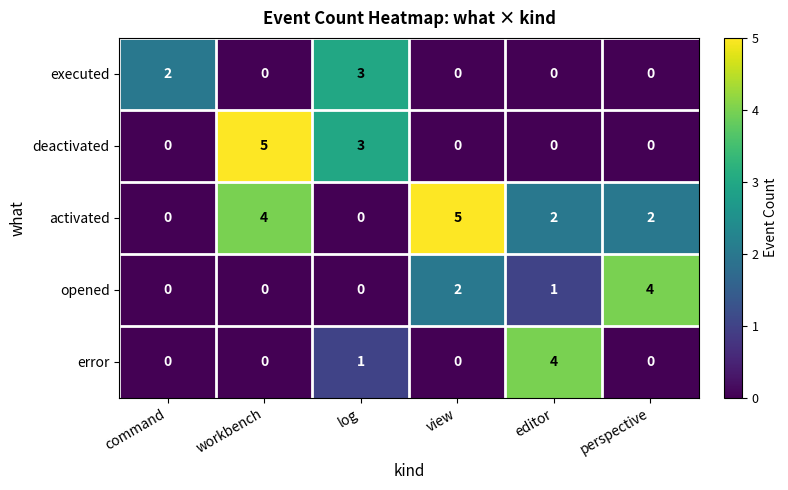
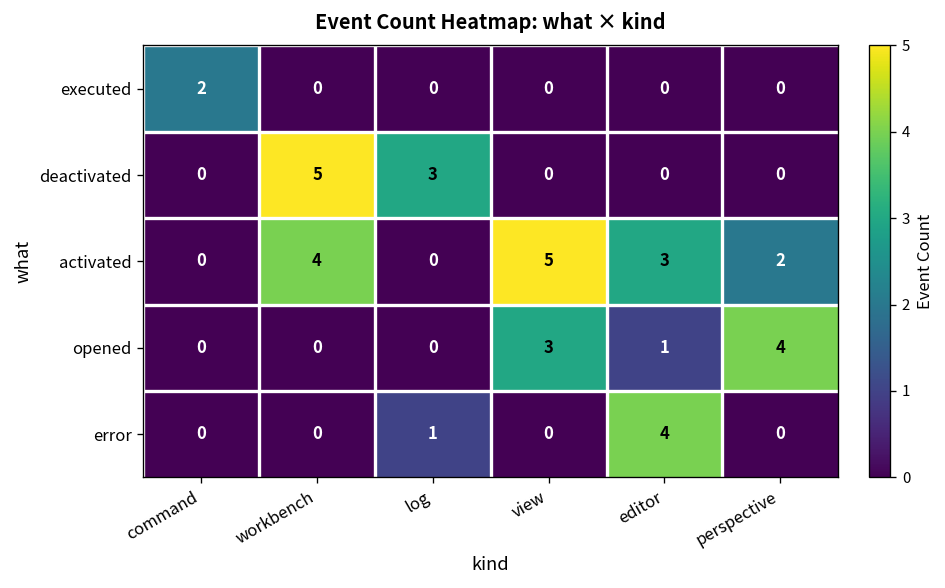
  {
    "executed": {
      "command": 2,
      "workbench": 0,
-     "log": 3,
+     "log": 0,
      "view": 0,
      "editor": 0,
      "perspective": 0
    },
    "deactivated": {
      "command": 0,
      "workbench": 5,
      "log": 3,
      "view": 0,
      "editor": 0,
      "perspective": 0
    },
    "activated": {
      "command": 0,
      "workbench": 4,
      "log": 0,
      "view": 5,
-     "editor": 2,
+     "editor": 3,
      "perspective": 2
    },
    "opened": {
      "command": 0,
      "workbench": 0,
      "log": 0,
-     "view": 2,
+     "view": 3,
      "editor": 1,
      "perspective": 4
    },
    "error": {
      "command": 0,
      "workbench": 0,
      "log": 1,
      "view": 0,
      "editor": 4,
      "perspective": 0
    }
  }
